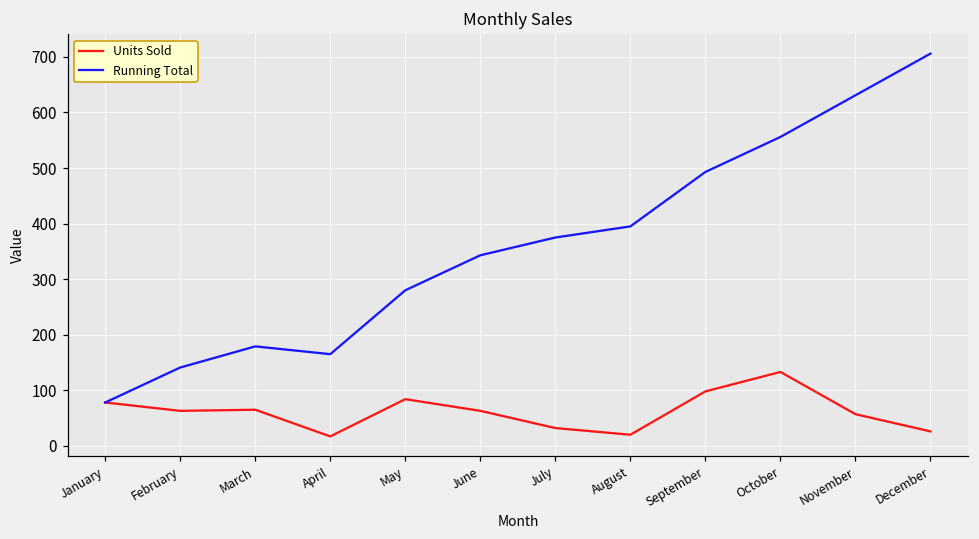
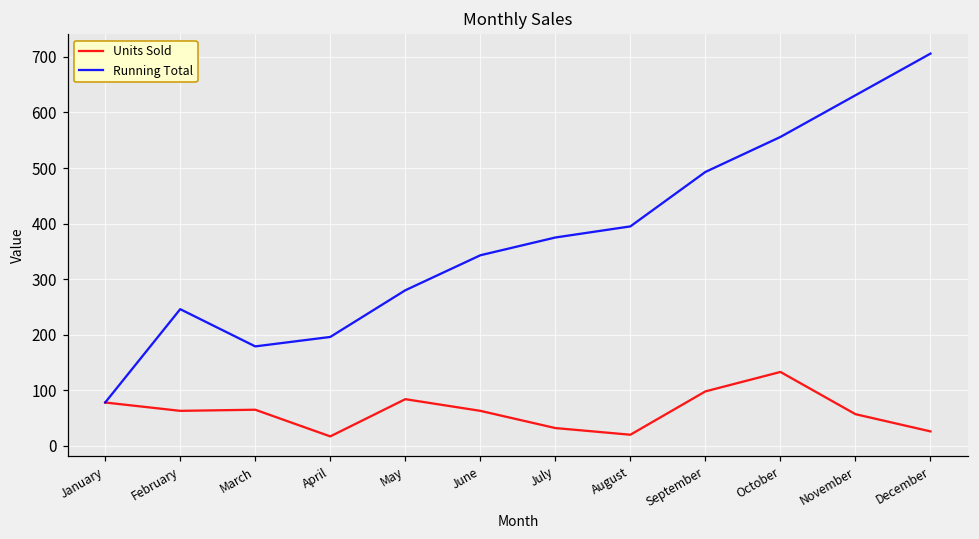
  {
    "Units Sold": {
      "February": 60,
      "March": 70,
      "April": 20,
      "May": 80,
      "June": 60,
      "July": 30,
      "August": 20,
      "September": 100,
      "October": 130,
      "November": 60,
      "December": 30
    },
    "Running Total": {
-     "February": 140,
+     "February": 250,
      "March": 180,
-     "April": 170,
+     "April": 200,
      "May": 280,
      "June": 340,
      "July": 380,
      "August": 400,
      "September": 490,
      "October": 560,
      "November": 630,
      "December": 710
    }
  }
